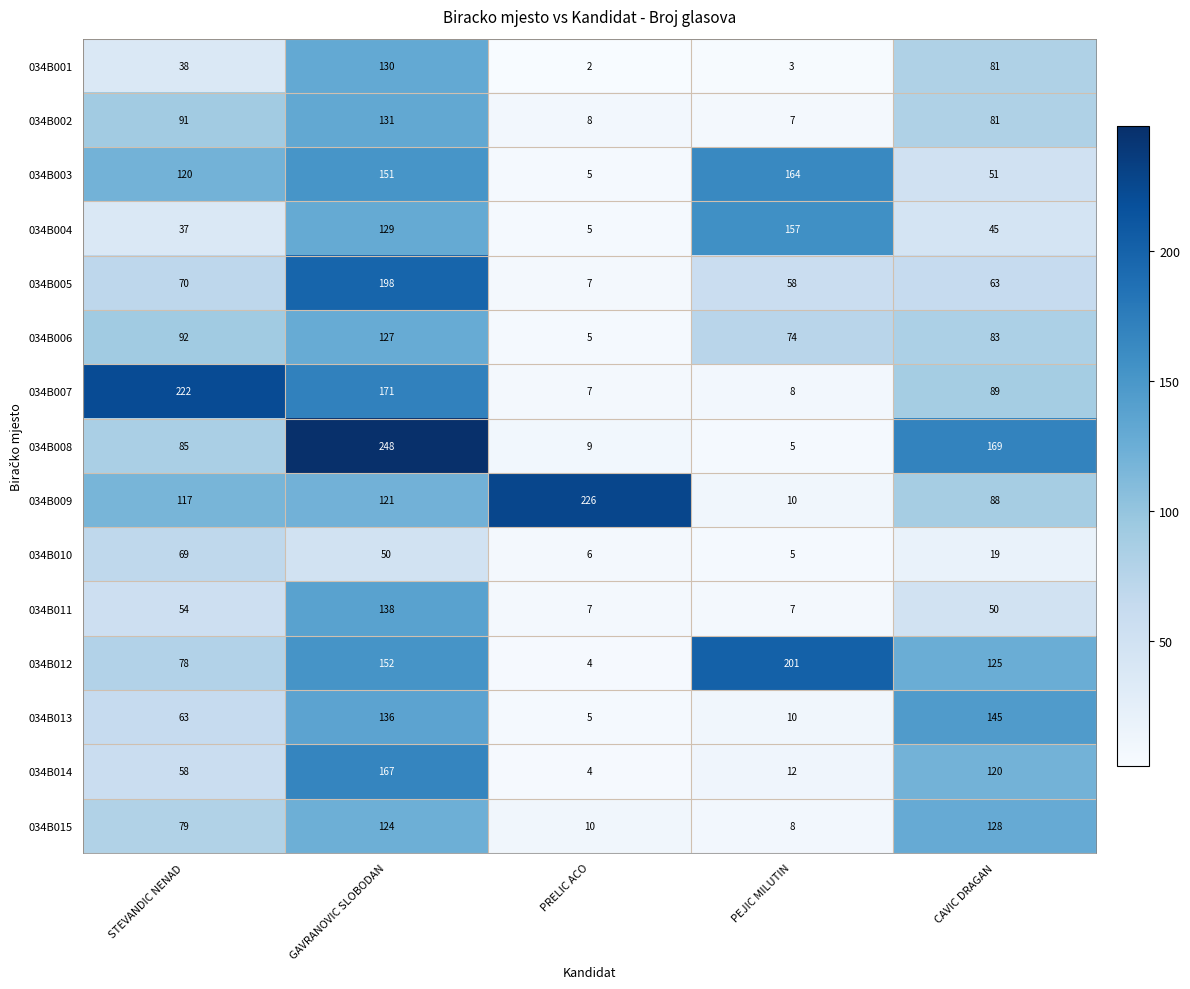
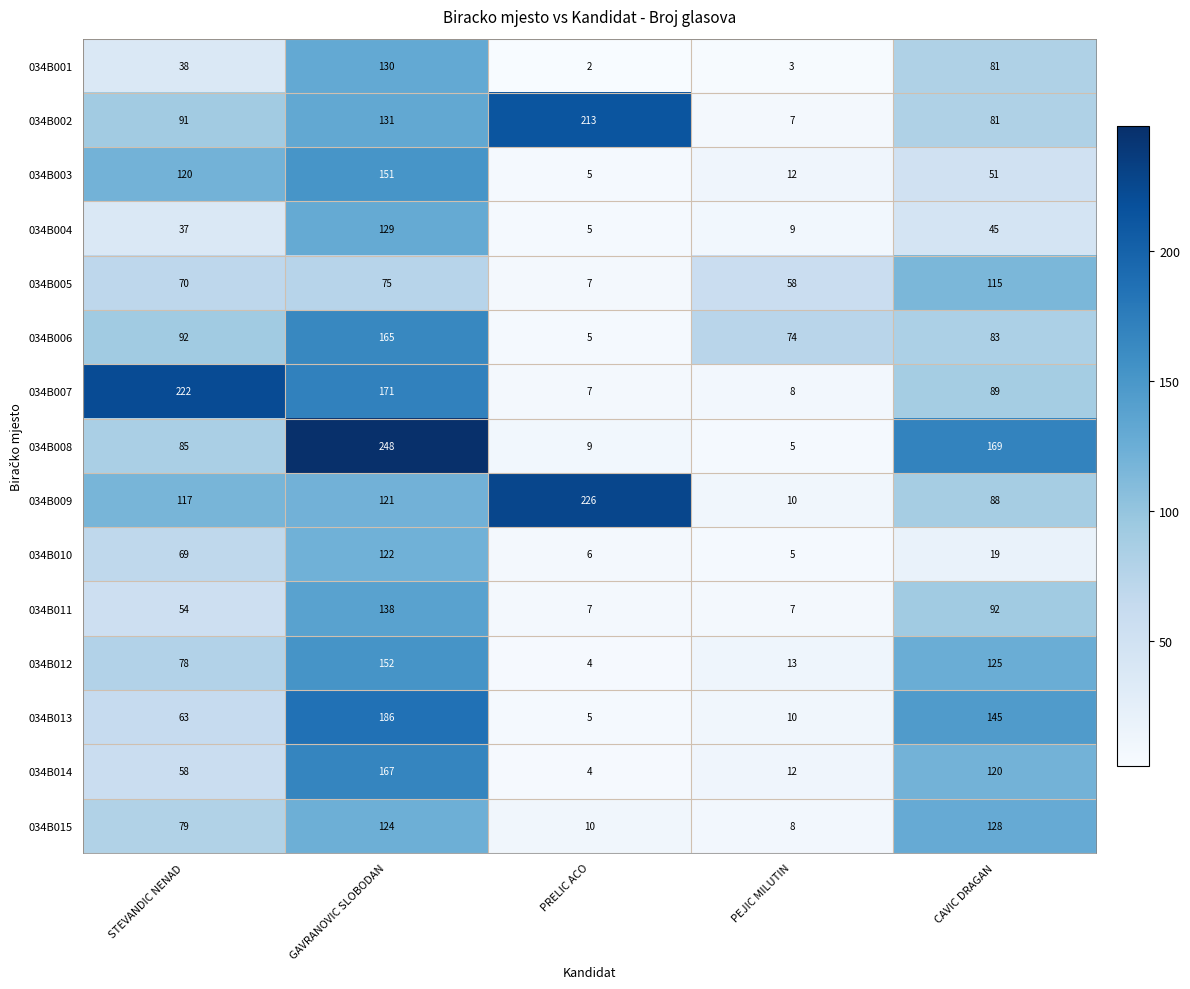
  {
    "034B001": {
      "STEVANDIC NENAD": 38,
      "GAVRANOVIC SLOBODAN": 130,
      "PRELIC ACO": 2,
      "PEJIC MILUTIN": 3,
      "CAVIC DRAGAN": 81
    },
    "034B002": {
      "STEVANDIC NENAD": 91,
      "GAVRANOVIC SLOBODAN": 131,
-     "PRELIC ACO": 8,
+     "PRELIC ACO": 213,
      "PEJIC MILUTIN": 7,
      "CAVIC DRAGAN": 81
    },
    "034B003": {
      "STEVANDIC NENAD": 120,
      "GAVRANOVIC SLOBODAN": 151,
      "PRELIC ACO": 5,
-     "PEJIC MILUTIN": 164,
+     "PEJIC MILUTIN": 12,
      "CAVIC DRAGAN": 51
    },
    "034B004": {
      "STEVANDIC NENAD": 37,
      "GAVRANOVIC SLOBODAN": 129,
      "PRELIC ACO": 5,
-     "PEJIC MILUTIN": 157,
+     "PEJIC MILUTIN": 9,
      "CAVIC DRAGAN": 45
    },
    "034B005": {
      "STEVANDIC NENAD": 70,
-     "GAVRANOVIC SLOBODAN": 198,
+     "GAVRANOVIC SLOBODAN": 75,
      "PRELIC ACO": 7,
      "PEJIC MILUTIN": 58,
-     "CAVIC DRAGAN": 63
+     "CAVIC DRAGAN": 115
    },
    "034B006": {
      "STEVANDIC NENAD": 92,
-     "GAVRANOVIC SLOBODAN": 127,
+     "GAVRANOVIC SLOBODAN": 165,
      "PRELIC ACO": 5,
      "PEJIC MILUTIN": 74,
      "CAVIC DRAGAN": 83
    },
    "034B007": {
      "STEVANDIC NENAD": 222,
      "GAVRANOVIC SLOBODAN": 171,
      "PRELIC ACO": 7,
      "PEJIC MILUTIN": 8,
      "CAVIC DRAGAN": 89
    },
    "034B008": {
      "STEVANDIC NENAD": 85,
      "GAVRANOVIC SLOBODAN": 248,
      "PRELIC ACO": 9,
      "PEJIC MILUTIN": 5,
      "CAVIC DRAGAN": 169
    },
    "034B009": {
      "STEVANDIC NENAD": 117,
      "GAVRANOVIC SLOBODAN": 121,
      "PRELIC ACO": 226,
      "PEJIC MILUTIN": 10,
      "CAVIC DRAGAN": 88
    },
    "034B010": {
      "STEVANDIC NENAD": 69,
-     "GAVRANOVIC SLOBODAN": 50,
+     "GAVRANOVIC SLOBODAN": 122,
      "PRELIC ACO": 6,
      "PEJIC MILUTIN": 5,
      "CAVIC DRAGAN": 19
    },
    "034B011": {
      "STEVANDIC NENAD": 54,
      "GAVRANOVIC SLOBODAN": 138,
      "PRELIC ACO": 7,
      "PEJIC MILUTIN": 7,
-     "CAVIC DRAGAN": 50
+     "CAVIC DRAGAN": 92
    },
    "034B012": {
      "STEVANDIC NENAD": 78,
      "GAVRANOVIC SLOBODAN": 152,
      "PRELIC ACO": 4,
-     "PEJIC MILUTIN": 201,
+     "PEJIC MILUTIN": 13,
      "CAVIC DRAGAN": 125
    },
    "034B013": {
      "STEVANDIC NENAD": 63,
-     "GAVRANOVIC SLOBODAN": 136,
+     "GAVRANOVIC SLOBODAN": 186,
      "PRELIC ACO": 5,
      "PEJIC MILUTIN": 10,
      "CAVIC DRAGAN": 145
    },
    "034B014": {
      "STEVANDIC NENAD": 58,
      "GAVRANOVIC SLOBODAN": 167,
      "PRELIC ACO": 4,
      "PEJIC MILUTIN": 12,
      "CAVIC DRAGAN": 120
    },
    "034B015": {
      "STEVANDIC NENAD": 79,
      "GAVRANOVIC SLOBODAN": 124,
      "PRELIC ACO": 10,
      "PEJIC MILUTIN": 8,
      "CAVIC DRAGAN": 128
    }
  }
